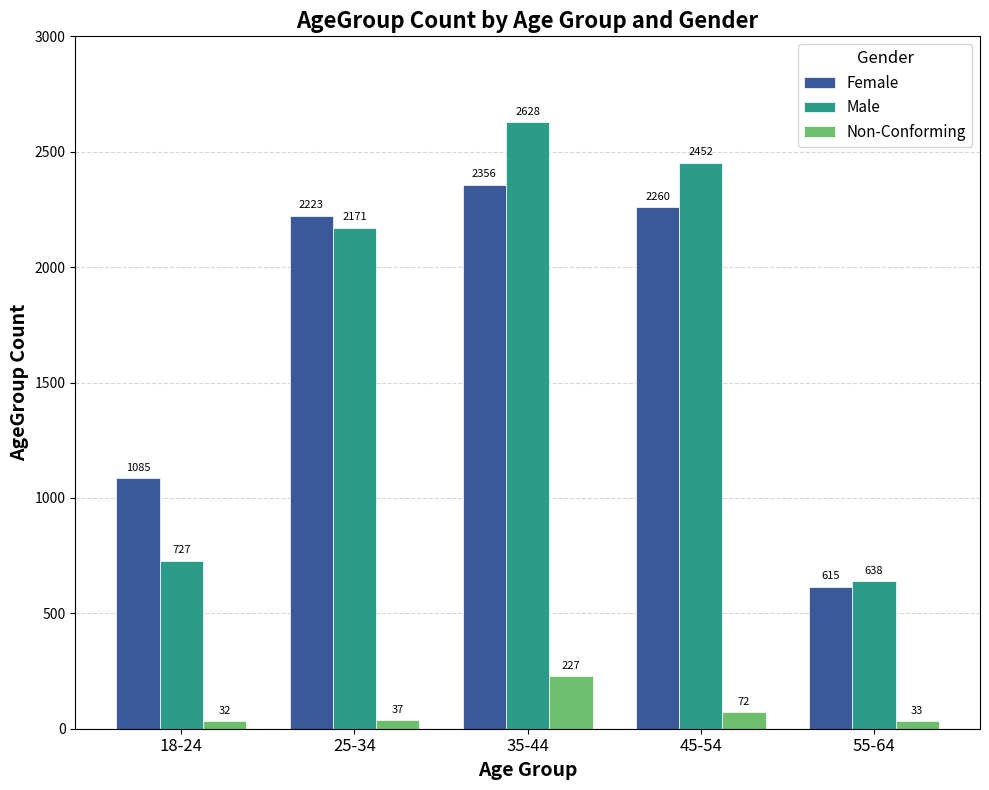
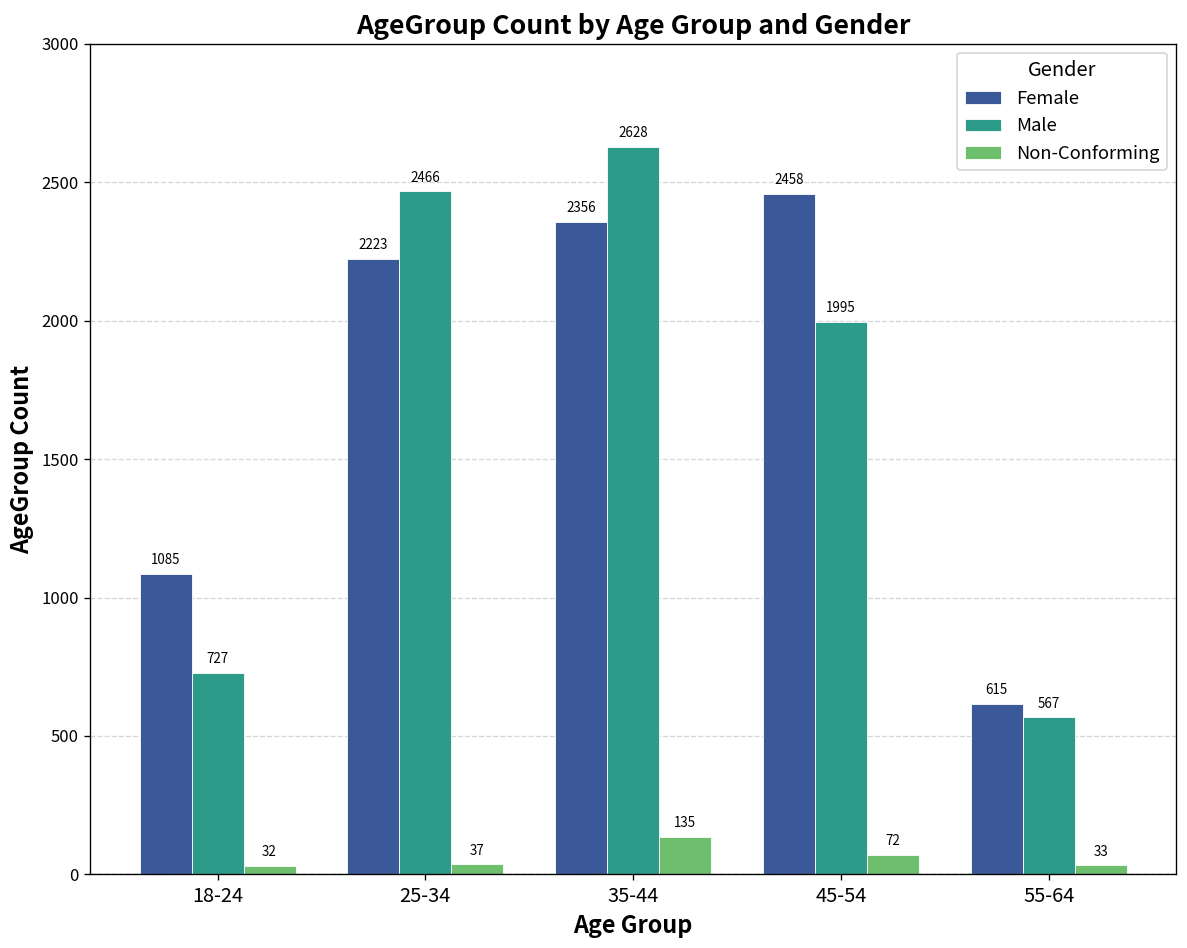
  {
    "Female": {
      "18-24": 1085,
      "25-34": 2223,
      "35-44": 2356,
-     "45-54": 2260,
+     "45-54": 2458,
      "55-64": 615
    },
    "Male": {
      "18-24": 727,
-     "25-34": 2171,
+     "25-34": 2466,
      "35-44": 2628,
-     "45-54": 2452,
-     "55-64": 638
+     "45-54": 1995,
+     "55-64": 567
    },
    "Non-Conforming": {
      "18-24": 32,
      "25-34": 37,
-     "35-44": 227,
+     "35-44": 135,
      "45-54": 72,
      "55-64": 33
    }
  }
